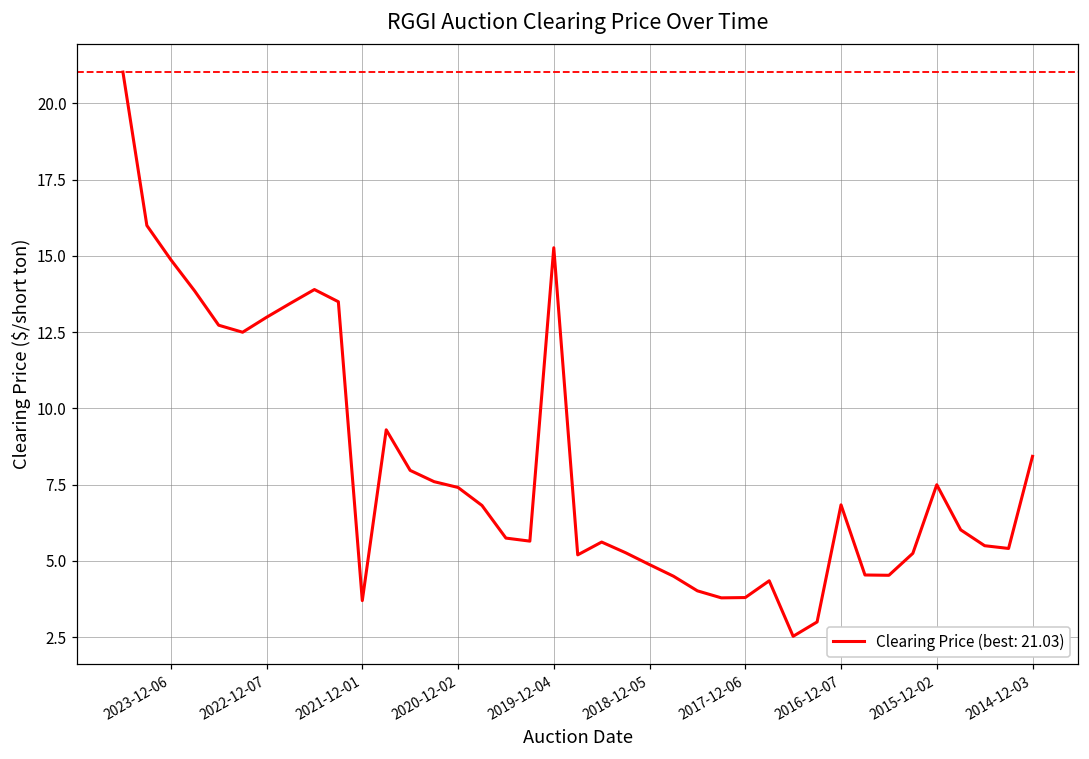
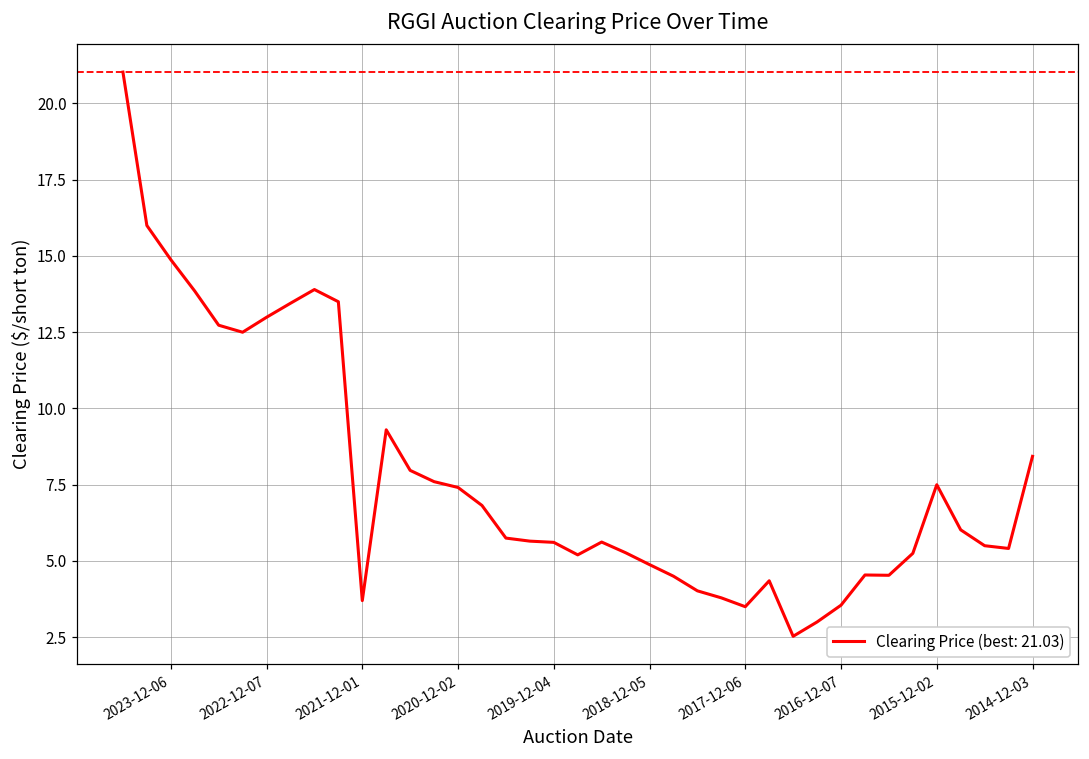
  {
    "2023-12-06": 14.9,
    "2022-12-07": 13.0,
    "2021-12-01": 3.7,
    "2020-12-02": 7.4,
-   "2019-12-04": 15.3,
+   "2019-12-04": 5.6,
    "2018-12-05": 4.9,
-   "2017-12-06": 3.8,
-   "2016-12-07": 6.8,
+   "2017-12-06": 3.5,
+   "2016-12-07": 3.6,
    "2015-12-02": 7.5,
    "2014-12-03": 8.4
  }
